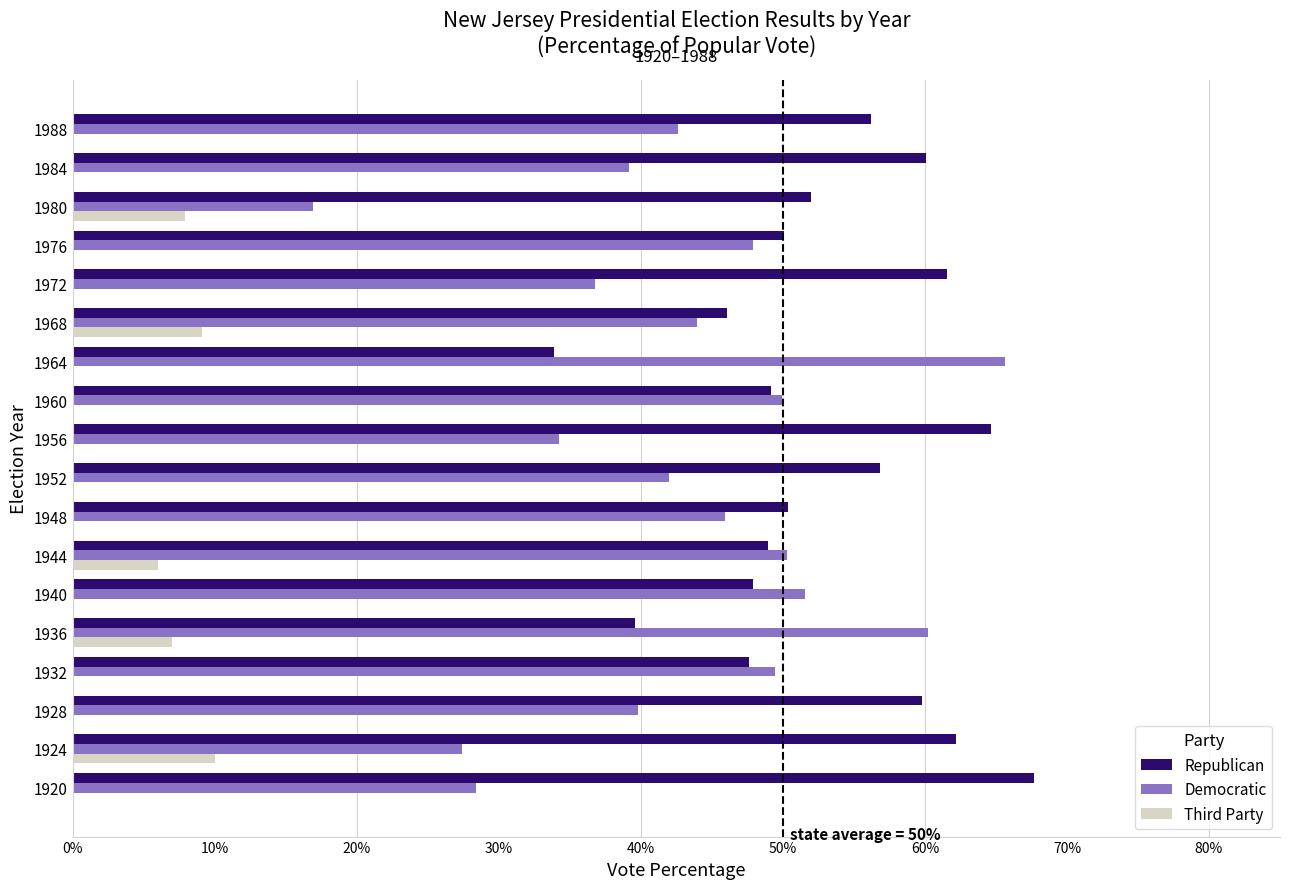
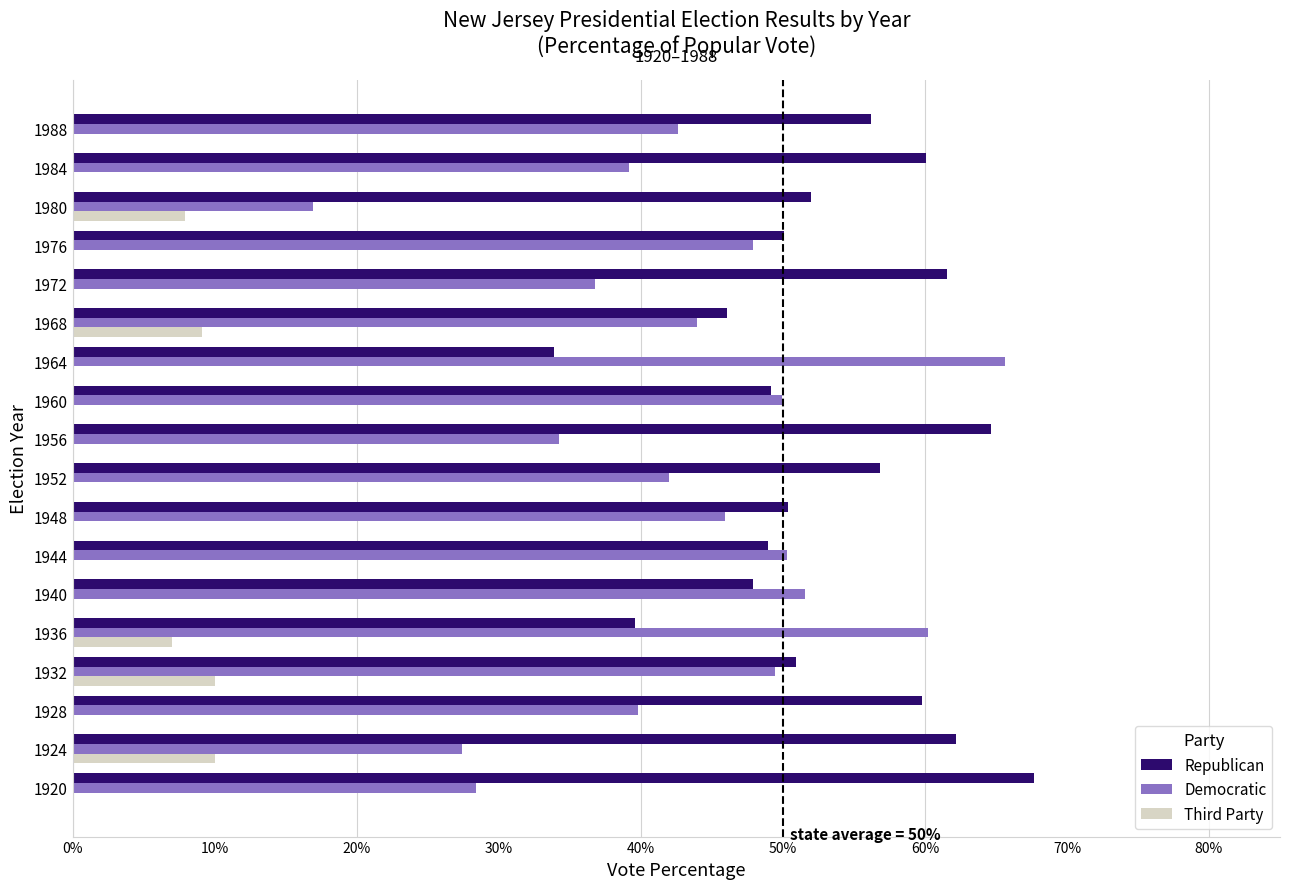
  {
    "Republican": {
      "1988": "56.2%",
      "1984": "60.1%",
      "1980": "52.0%",
      "1976": "50.1%",
      "1972": "61.6%",
      "1968": "46.1%",
      "1964": "33.9%",
      "1960": "49.2%",
      "1956": "64.7%",
      "1952": "56.8%",
      "1948": "50.3%",
      "1944": "49.0%",
      "1940": "47.9%",
      "1936": "39.6%",
-     "1932": "47.6%",
+     "1932": "50.9%",
      "1928": "59.8%",
      "1924": "62.2%",
      "1920": "67.7%"
    },
    "Democratic": {
      "1988": "42.6%",
      "1984": "39.2%",
      "1980": "16.9%",
      "1976": "47.9%",
      "1972": "36.8%",
      "1968": "44.0%",
      "1964": "65.6%",
      "1960": "50.0%",
      "1956": "34.2%",
      "1952": "42.0%",
      "1948": "45.9%",
      "1944": "50.3%",
      "1940": "51.6%",
      "1936": "60.3%",
      "1932": "49.5%",
      "1928": "39.8%",
      "1924": "27.4%",
      "1920": "28.4%"
    },
    "Third Party": {
      "1988": "0%",
      "1984": "0%",
      "1980": "8%",
      "1976": "0%",
      "1972": "0%",
      "1968": "9%",
      "1964": "0%",
      "1960": "0%",
      "1956": "0%",
      "1952": "0%",
      "1948": "0%",
-     "1944": "6%",
+     "1944": "0%",
      "1940": "0%",
      "1936": "7%",
-     "1932": "0%",
+     "1932": "10%",
      "1928": "0%",
      "1924": "10%",
      "1920": "0%"
    }
  }
